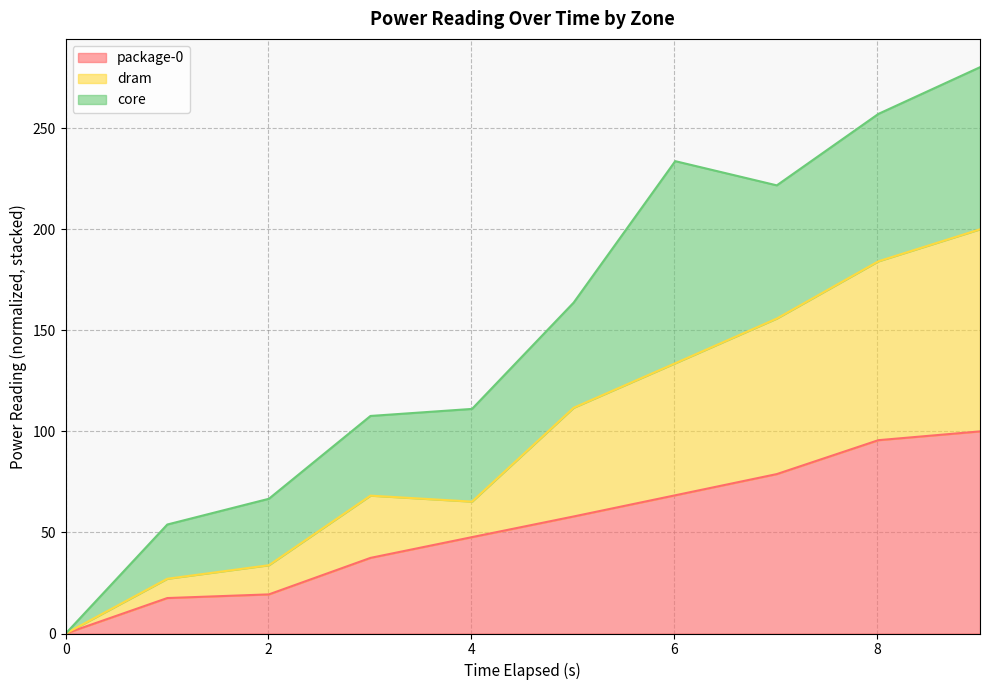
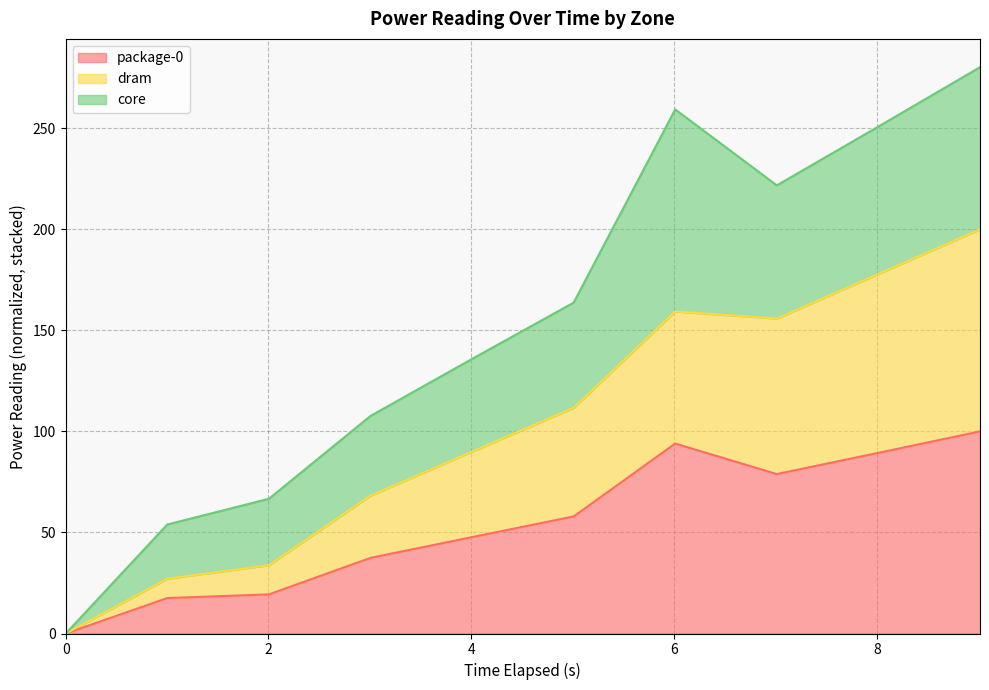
  {
    "package-0": {
      "2": 19,
      "4": 48,
-     "6": 68,
-     "8": 96
+     "6": 94,
+     "8": 89
    },
    "dram": {
      "2": 14,
-     "4": 18,
+     "4": 42,
      "6": 65,
      "8": 89
    },
    "core": {
      "2": 33,
      "4": 46,
      "6": 100,
      "8": 73
    }
  }
